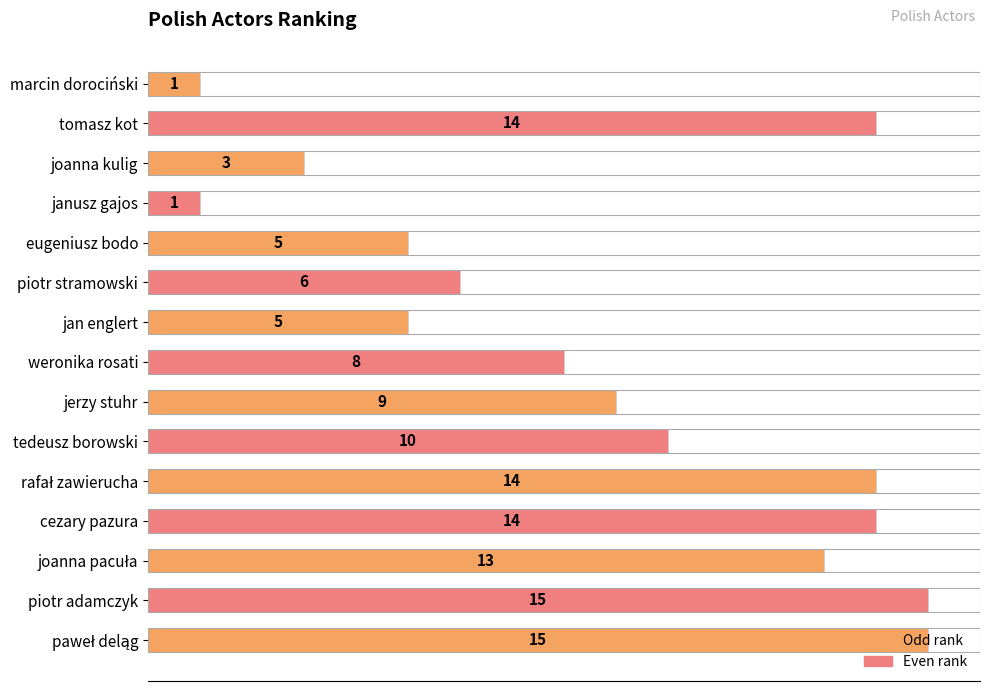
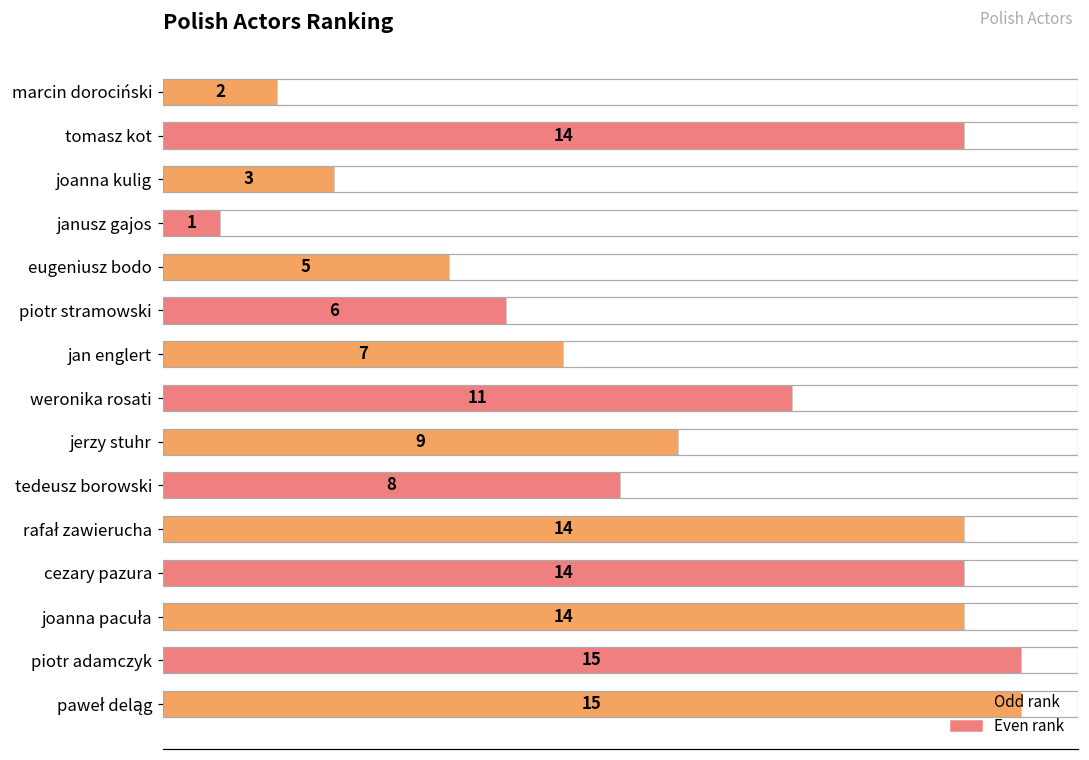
  {
-   "marcin dorociński": 1,
+   "marcin dorociński": 2,
    "tomasz kot": 14,
    "joanna kulig": 3,
    "janusz gajos": 1,
    "eugeniusz bodo": 5,
    "piotr stramowski": 6,
-   "jan englert": 5,
-   "weronika rosati": 8,
+   "jan englert": 7,
+   "weronika rosati": 11,
    "jerzy stuhr": 9,
-   "tedeusz borowski": 10,
+   "tedeusz borowski": 8,
    "rafał zawierucha": 14,
    "cezary pazura": 14,
-   "joanna pacuła": 13,
+   "joanna pacuła": 14,
    "piotr adamczyk": 15,
    "paweł deląg": 15
  }
